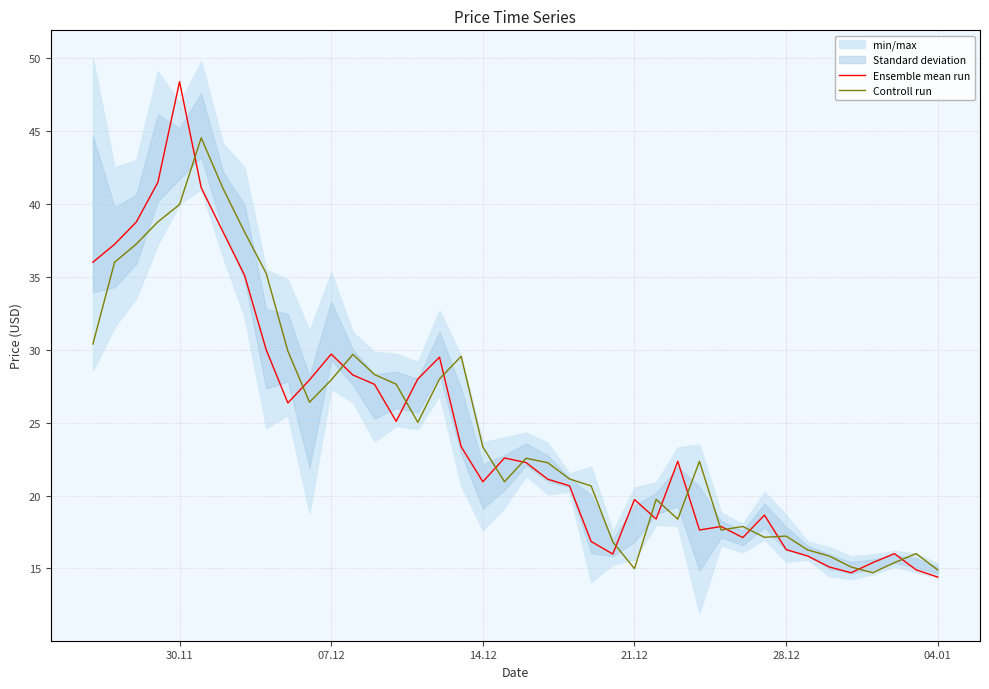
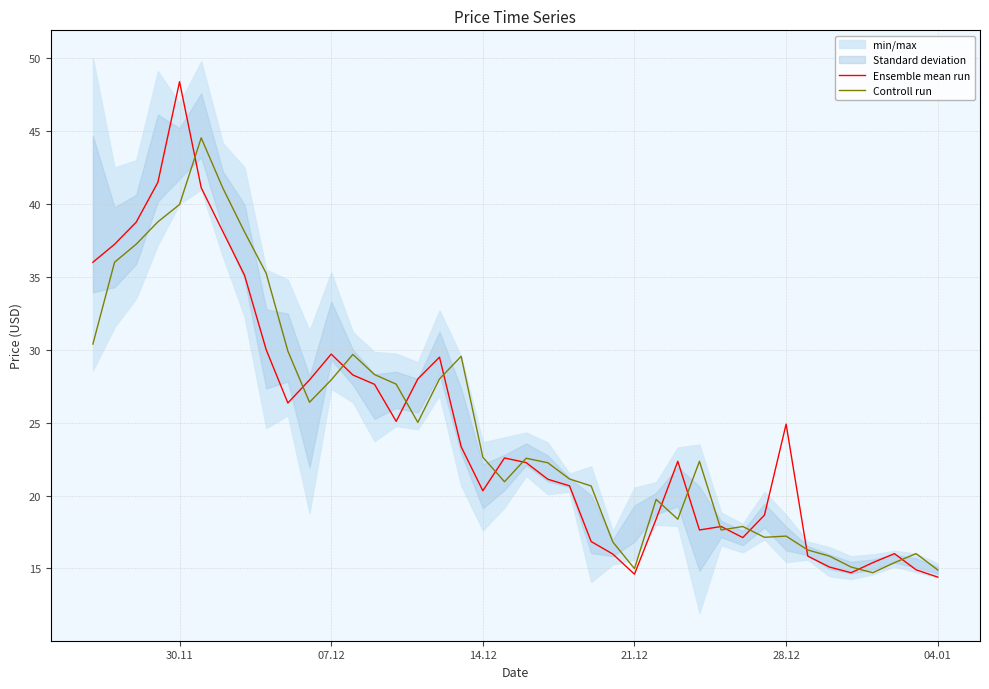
  {
    "Ensemble mean run": {
      "30.11": 48.4,
      "07.12": 29.7,
-     "14.12": 21.0,
-     "21.12": 19.7,
-     "28.12": 16.3,
+     "14.12": 20.3,
+     "21.12": 14.6,
+     "28.12": 24.9,
      "04.01": 14.4
    },
    "Controll run": {
      "30.11": 40.0,
      "07.12": 27.9,
-     "14.12": 23.3,
+     "14.12": 22.6,
      "21.12": 15.0,
      "28.12": 17.2,
      "04.01": 14.9
    }
  }
